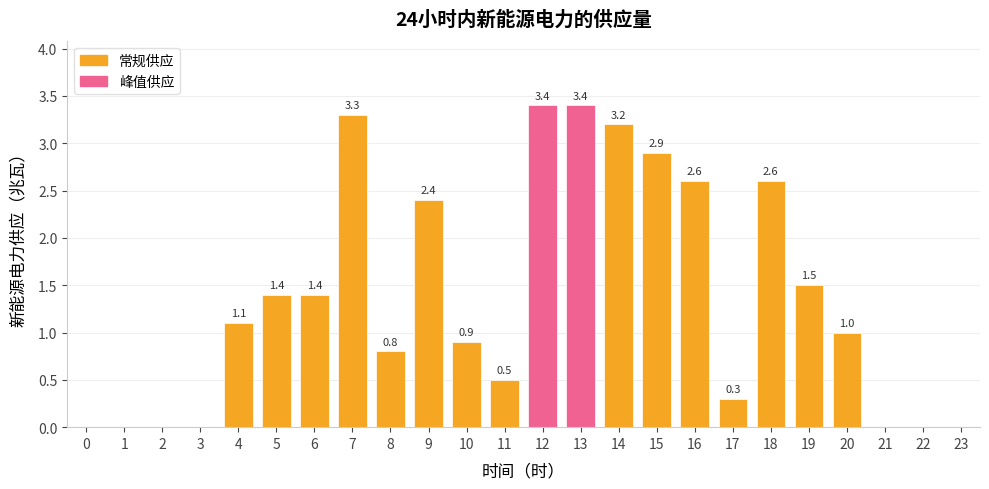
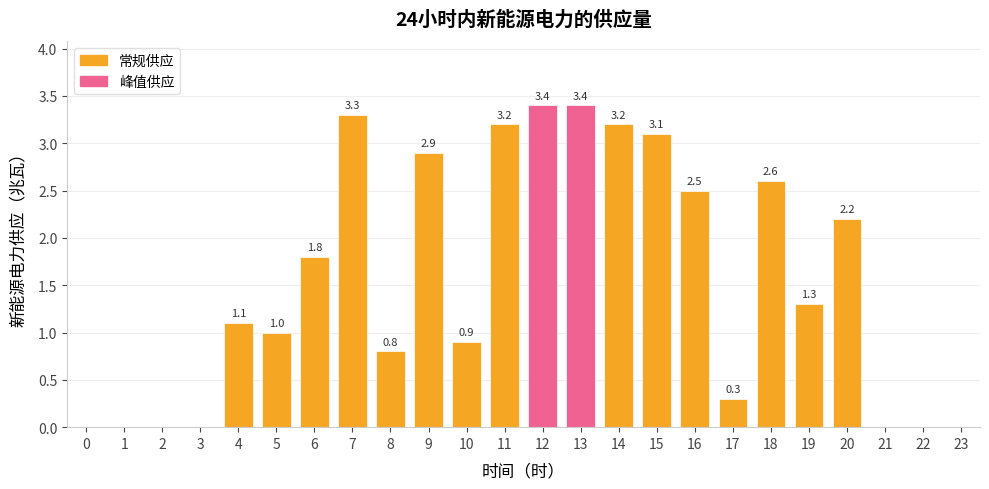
  {
    "4": 1.1,
-   "5": 1.4,
-   "6": 1.4,
+   "5": 1.0,
+   "6": 1.8,
    "7": 3.3,
    "8": 0.8,
-   "9": 2.4,
+   "9": 2.9,
    "10": 0.9,
-   "11": 0.5,
+   "11": 3.2,
    "12": 3.4,
    "13": 3.4,
    "14": 3.2,
-   "15": 2.9,
-   "16": 2.6,
+   "15": 3.1,
+   "16": 2.5,
    "17": 0.3,
    "18": 2.6,
-   "19": 1.5,
-   "20": 1.0
+   "19": 1.3,
+   "20": 2.2
  }
